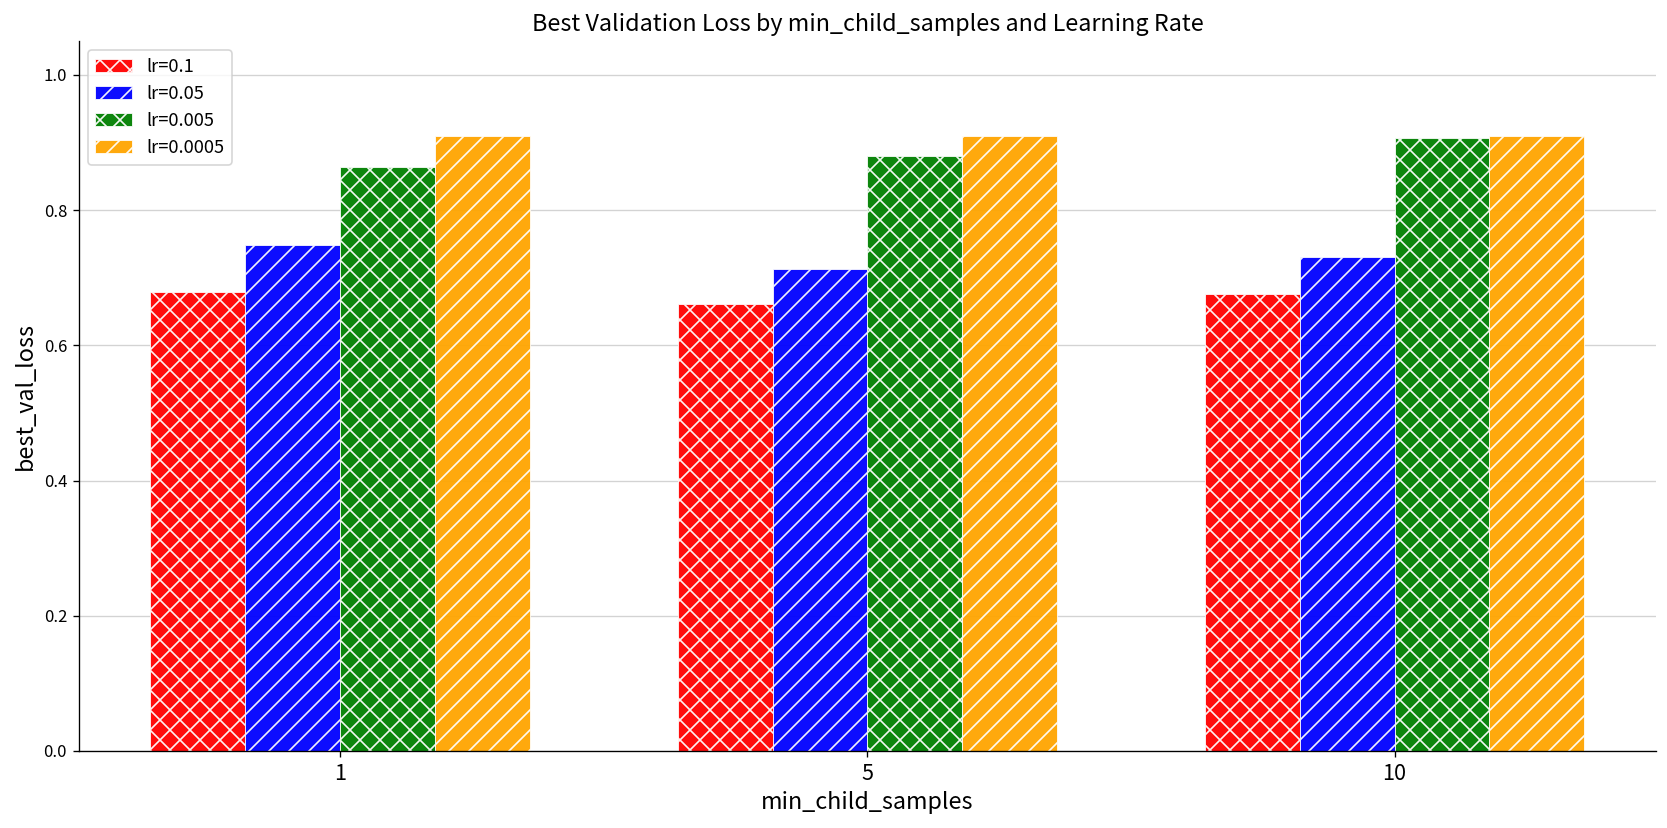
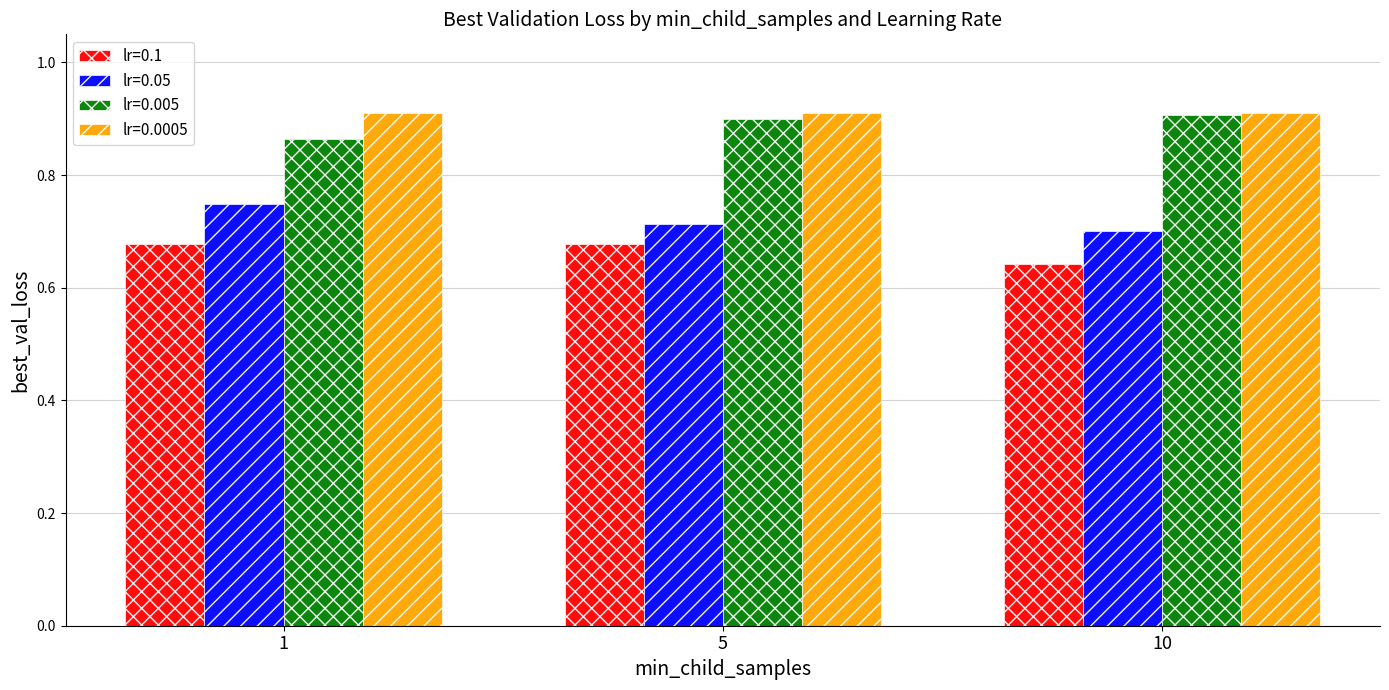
  {
    "lr=0.1": {
      "1": 0.68,
-     "5": 0.66,
-     "10": 0.68
+     "5": 0.68,
+     "10": 0.64
    },
    "lr=0.05": {
      "1": 0.75,
      "5": 0.71,
-     "10": 0.73
+     "10": 0.70
    },
    "lr=0.005": {
      "1": 0.86,
-     "5": 0.88,
+     "5": 0.90,
      "10": 0.91
    },
    "lr=0.0005": {
      "1": 0.91,
      "5": 0.91,
      "10": 0.91
    }
  }
